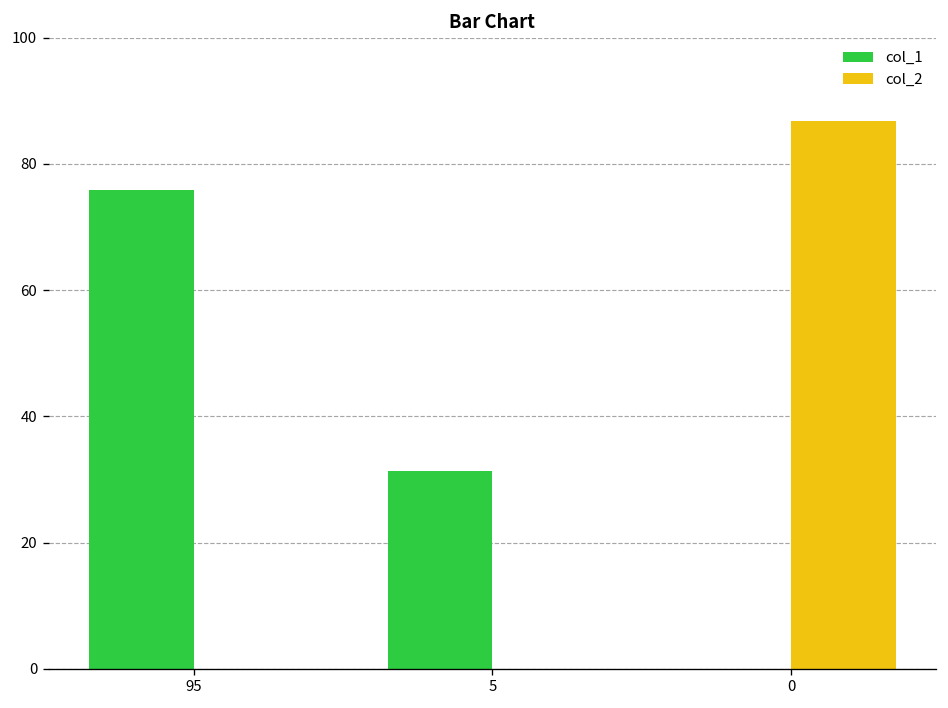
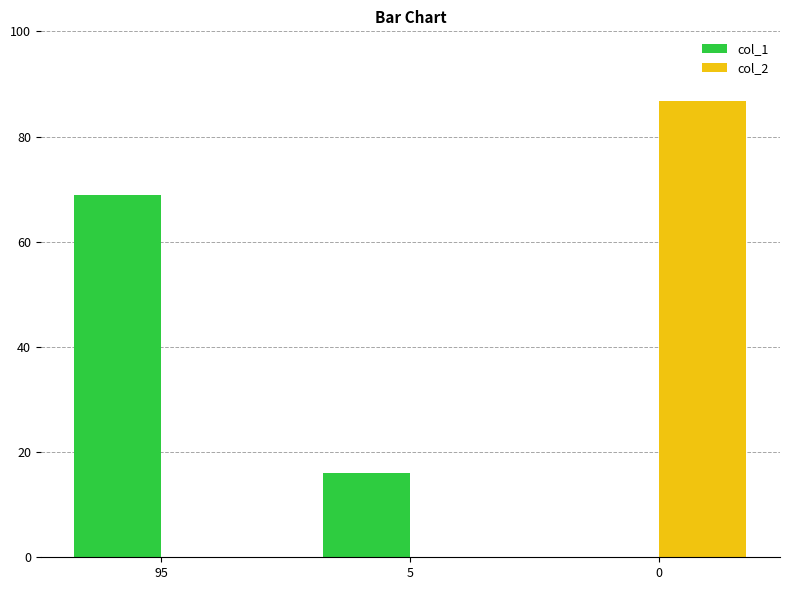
  {
    "col_1": {
-     "95": 76,
-     "5": 31,
+     "95": 69,
+     "5": 16,
      "0": 0
    },
    "col_2": {
      "95": 0,
      "5": 0,
      "0": 87
    }
  }
